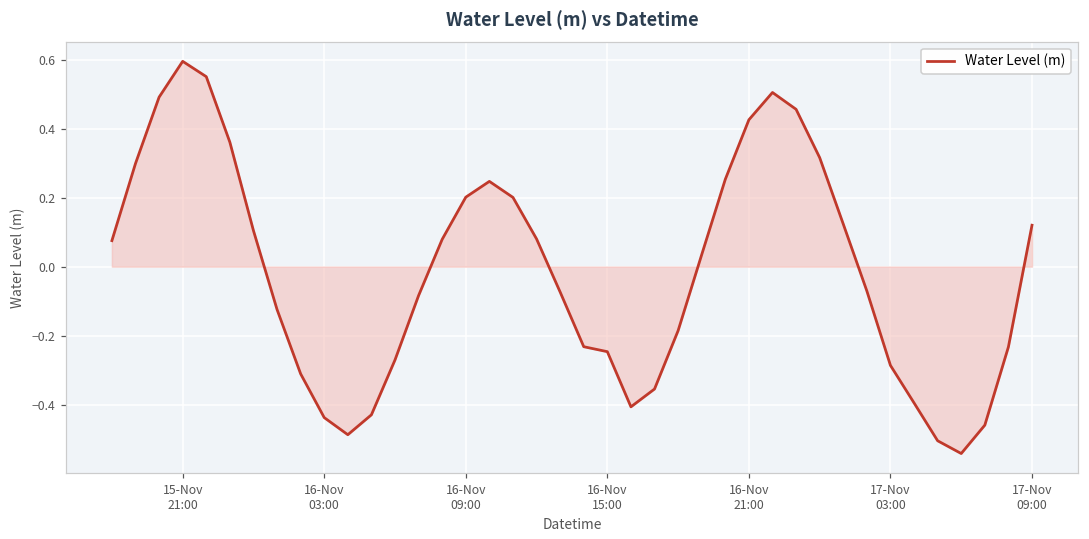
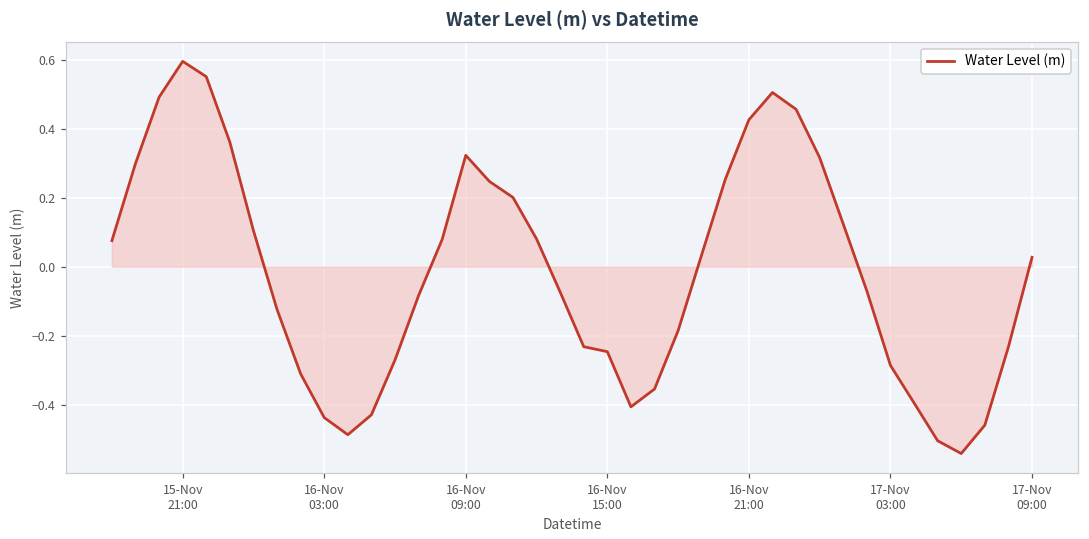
  {
    "Water Level (m)": {
      "16-Nov 03:00": -0.44,
-     "16-Nov 09:00": 0.20,
+     "16-Nov 09:00": 0.32,
      "16-Nov 15:00": -0.25,
      "17-Nov 03:00": -0.29,
-     "17-Nov 09:00": 0.12
+     "17-Nov 09:00": 0.03
    }
  }
